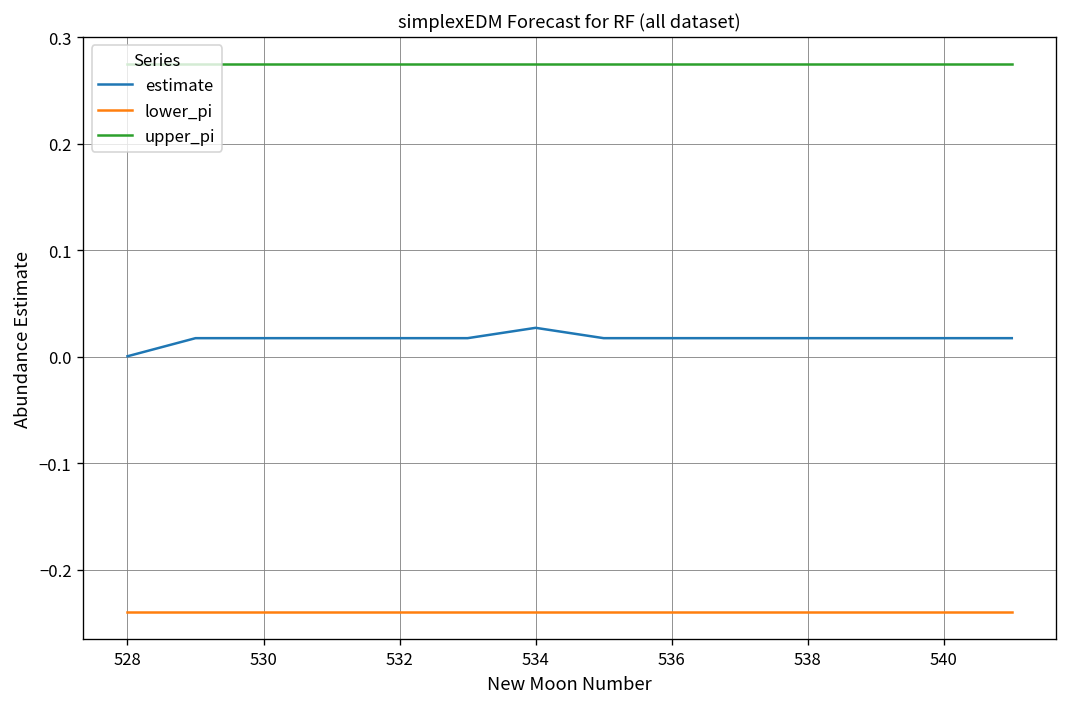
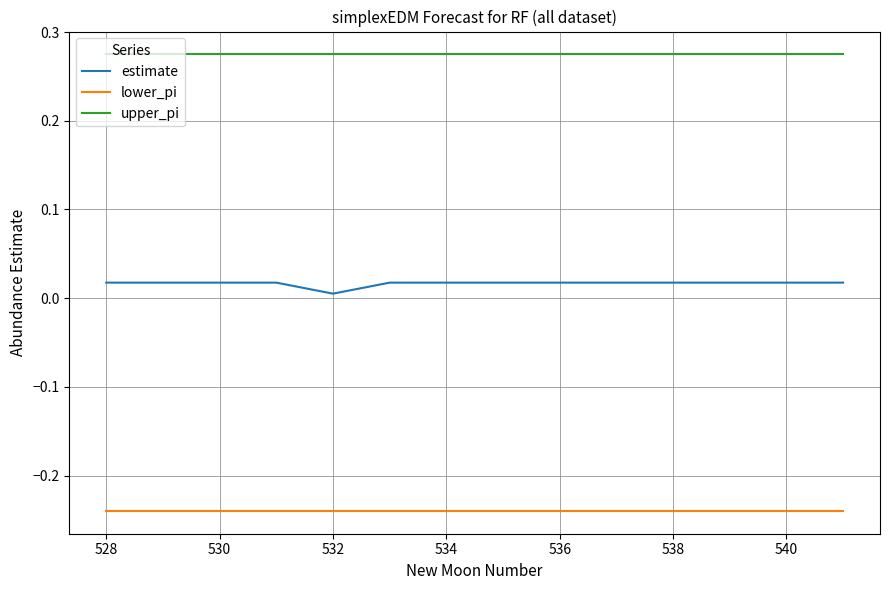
  {
    "estimate": {
-     "528": 0.00,
+     "528": 0.02,
      "530": 0.02,
-     "532": 0.02,
-     "534": 0.03,
+     "532": 0.01,
+     "534": 0.02,
      "536": 0.02,
      "538": 0.02,
      "540": 0.02
    },
    "lower_pi": {
      "528": -0.24,
      "530": -0.24,
      "532": -0.24,
      "534": -0.24,
      "536": -0.24,
      "538": -0.24,
      "540": -0.24
    },
    "upper_pi": {
      "530": 0.27,
      "532": 0.27,
      "534": 0.27,
      "536": 0.27,
      "538": 0.27,
      "540": 0.27
    }
  }
